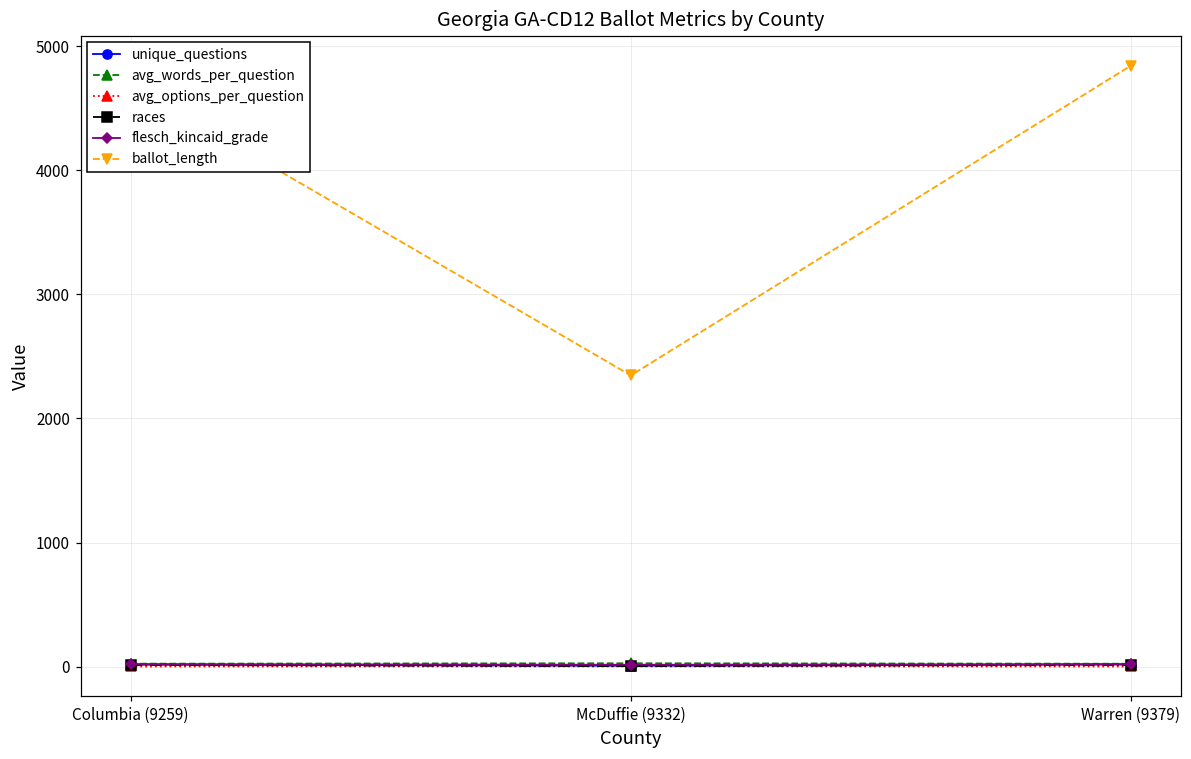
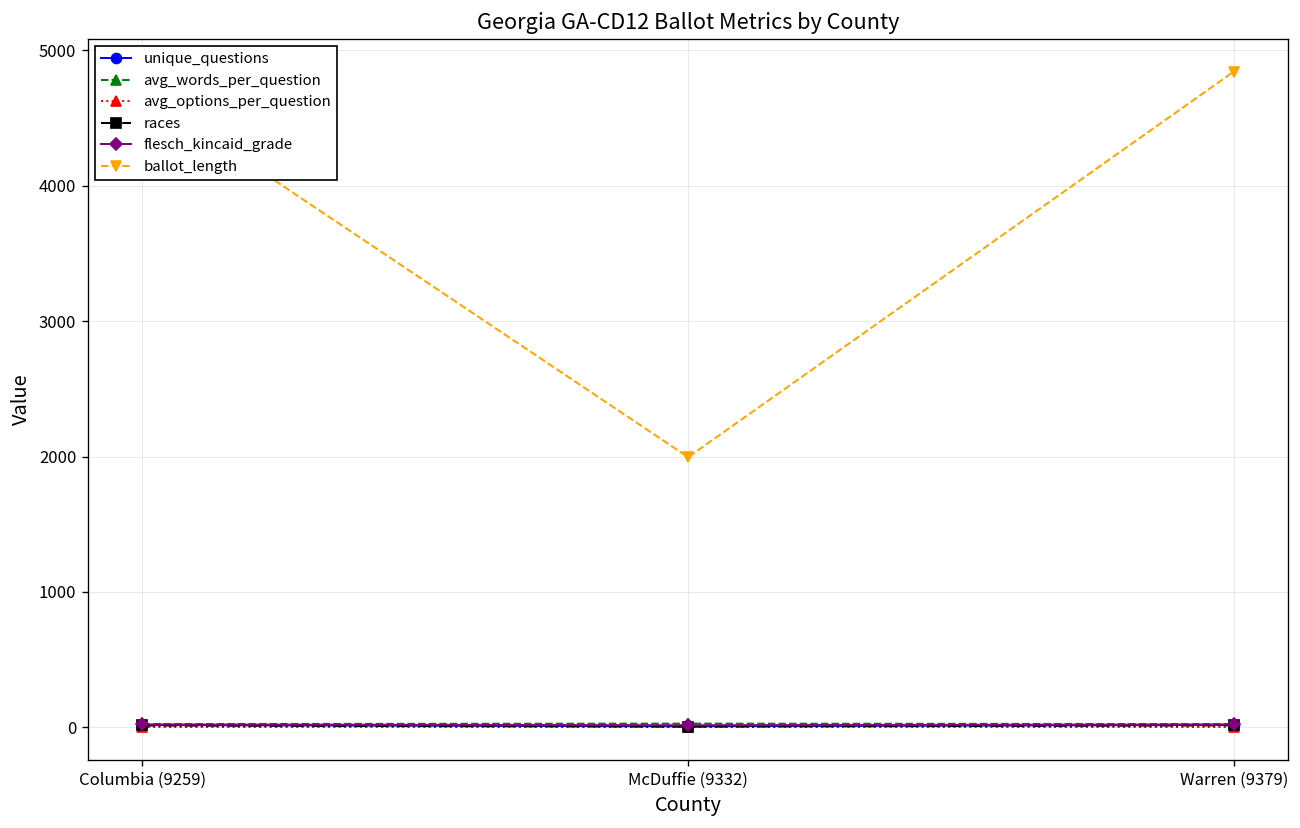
  {
    "ballot_length": {
-     "McDuffie (9332)": 2350,
+     "McDuffie (9332)": 2000,
      "Warren (9379)": 4840
    }
  }
